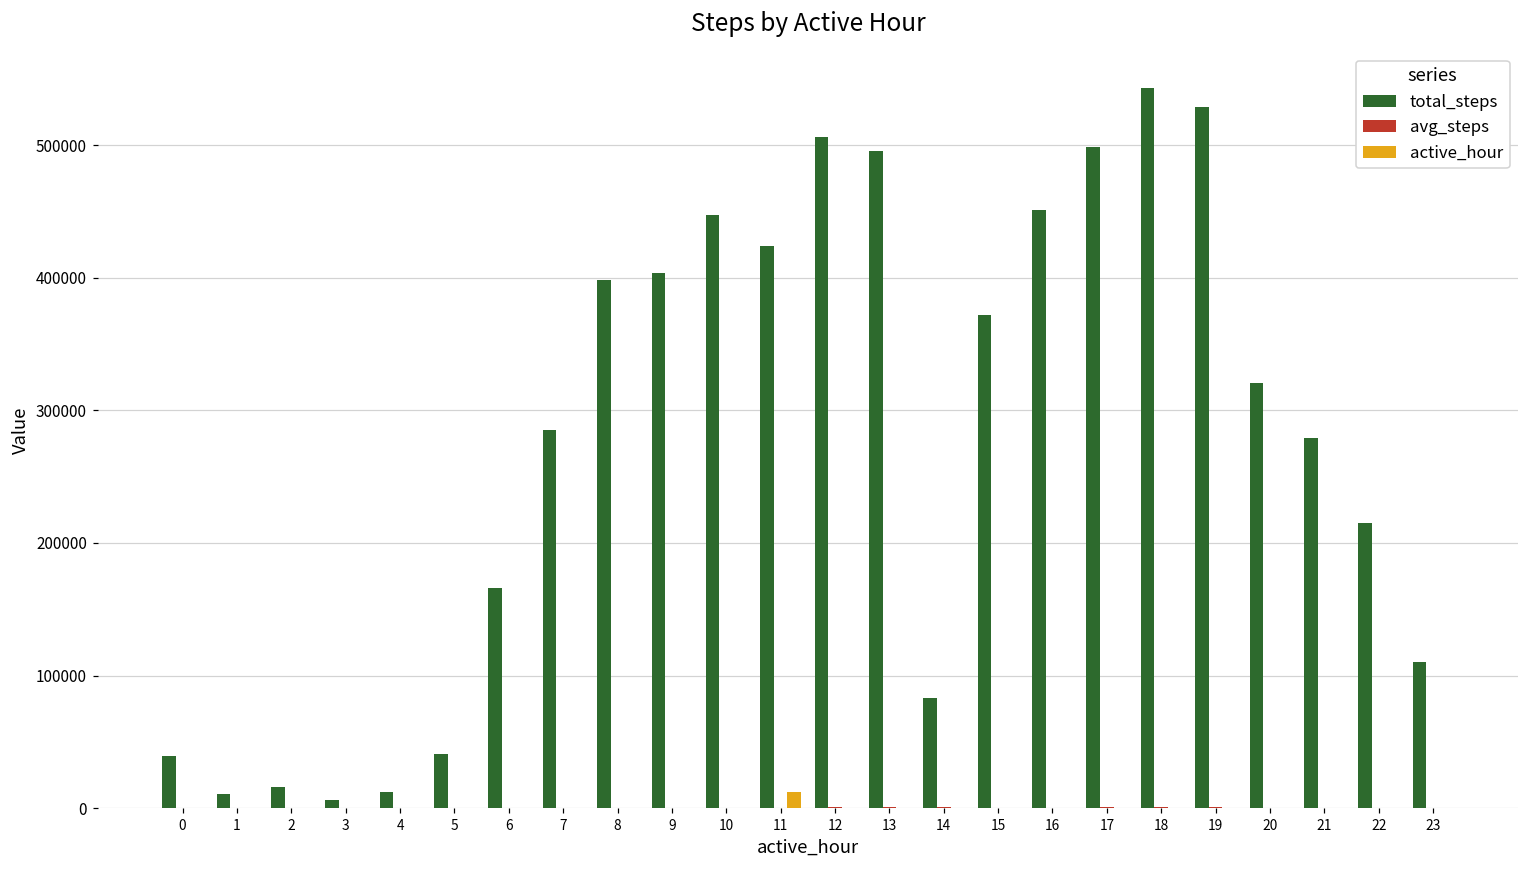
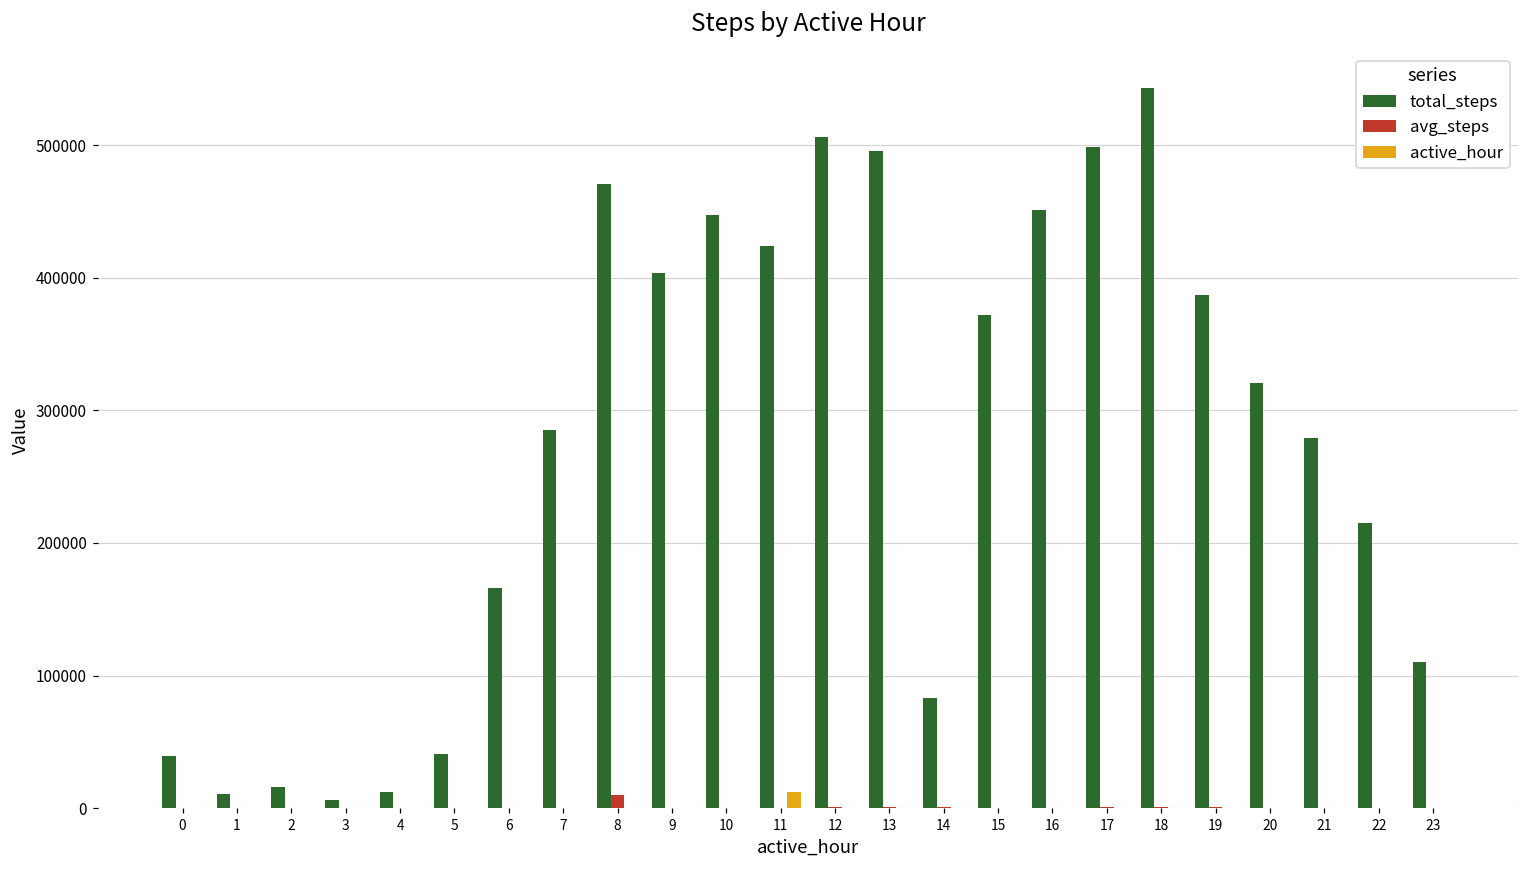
  {
    "total_steps": {
      "0": 39000,
      "1": 10000,
      "2": 16000,
      "3": 6000,
      "4": 12000,
      "5": 41000,
      "6": 166000,
      "7": 285000,
-     "8": 398000,
+     "8": 470000,
      "9": 403000,
      "10": 447000,
      "11": 424000,
      "12": 506000,
      "13": 495000,
      "14": 83000,
      "15": 372000,
      "16": 451000,
      "17": 499000,
      "18": 543000,
-     "19": 529000,
+     "19": 387000,
      "20": 321000,
      "21": 279000,
      "22": 215000,
      "23": 110000
    },
    "avg_steps": {
-     "8": 0
+     "8": 10000
    },
    "active_hour": {
      "0": 0,
      "11": 13000
    }
  }
